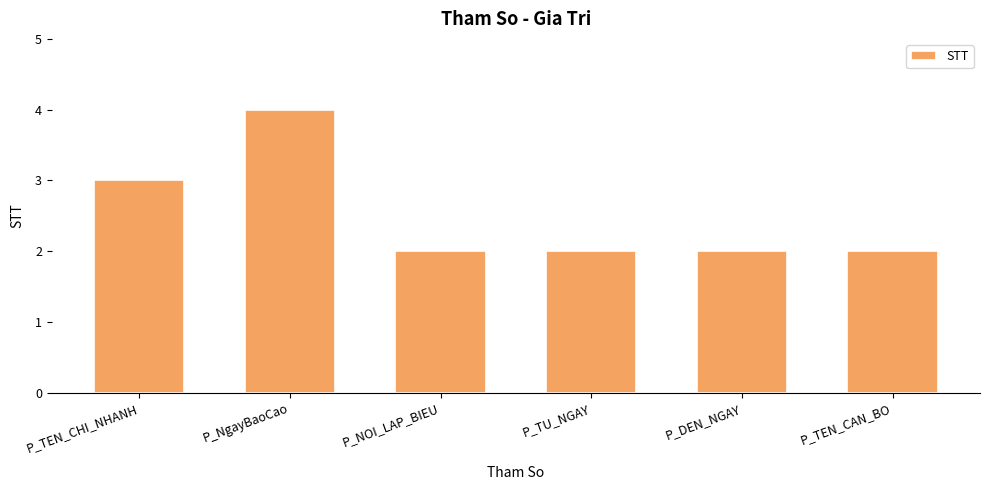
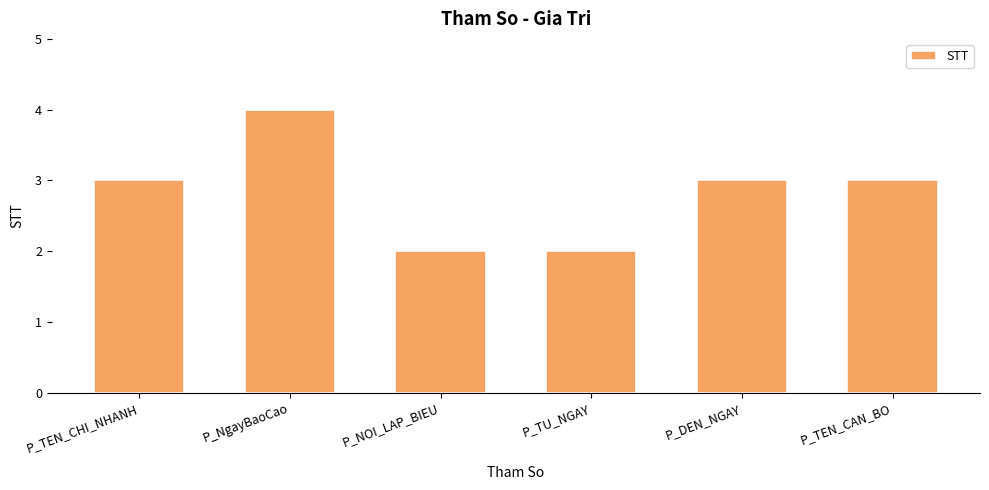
  {
    "P_TEN_CHI_NHANH": 3,
    "P_NgayBaoCao": 4,
    "P_NOI_LAP_BIEU": 2,
    "P_TU_NGAY": 2,
-   "P_DEN_NGAY": 2,
-   "P_TEN_CAN_BO": 2
+   "P_DEN_NGAY": 3,
+   "P_TEN_CAN_BO": 3
  }
